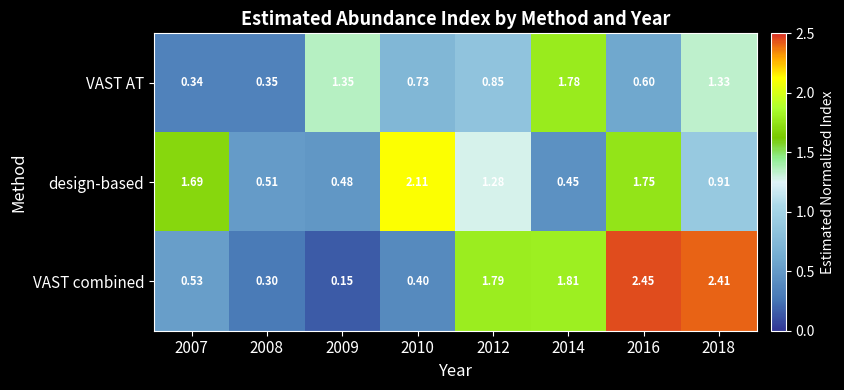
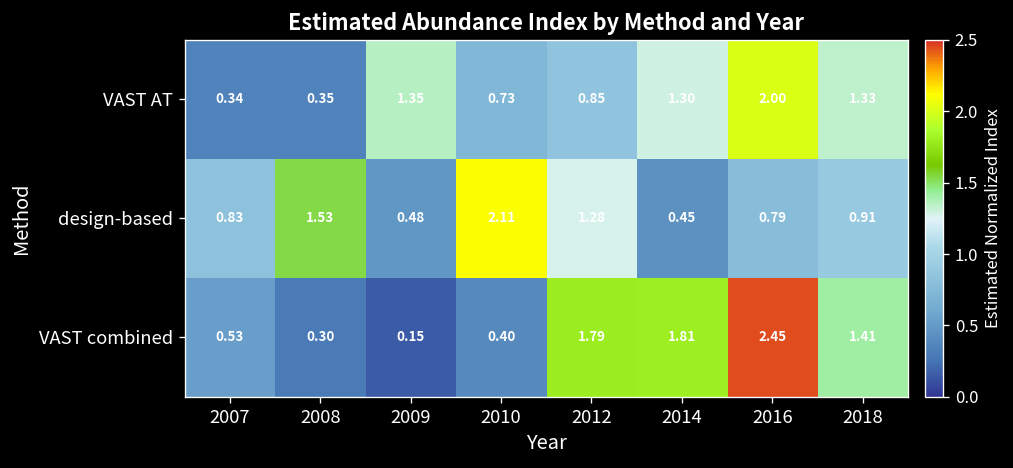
  {
    "VAST AT": {
      "2007": 0.34,
      "2008": 0.35,
      "2009": 1.35,
      "2010": 0.73,
      "2012": 0.85,
-     "2014": 1.78,
-     "2016": 0.60,
+     "2014": 1.30,
+     "2016": 2.00,
      "2018": 1.33
    },
    "design-based": {
-     "2007": 1.69,
-     "2008": 0.51,
+     "2007": 0.83,
+     "2008": 1.53,
      "2009": 0.48,
      "2010": 2.11,
      "2014": 0.45,
-     "2016": 1.75,
+     "2016": 0.79,
      "2018": 0.91
    },
    "VAST combined": {
      "2007": 0.53,
      "2008": 0.30,
      "2009": 0.15,
      "2010": 0.40,
      "2012": 1.79,
      "2014": 1.81,
      "2016": 2.45,
-     "2018": 2.41
+     "2018": 1.41
    }
  }
